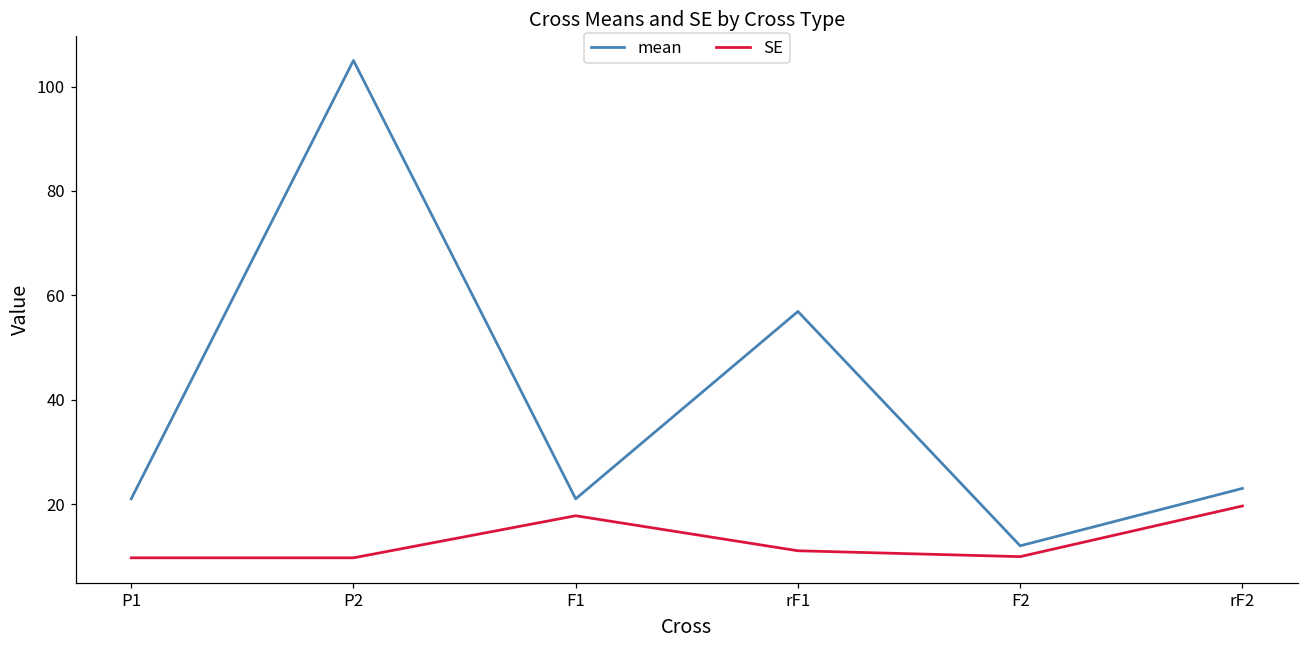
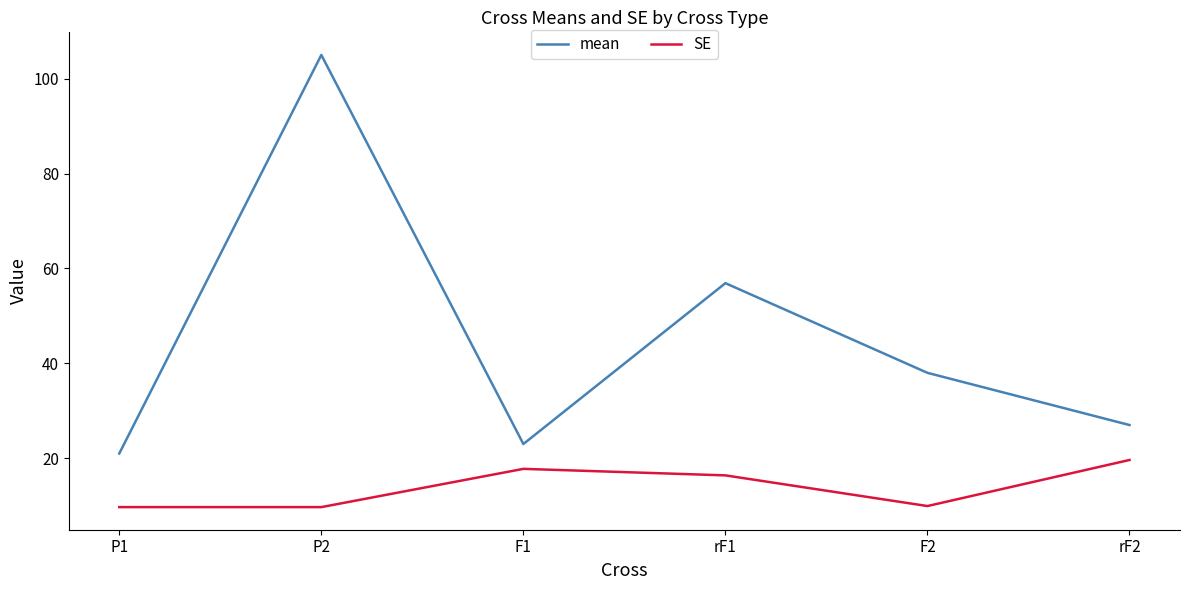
  {
    "mean": {
      "P1": 21,
      "P2": 105,
-     "F1": 21,
+     "F1": 23,
      "rF1": 57,
-     "F2": 12,
-     "rF2": 23
+     "F2": 38,
+     "rF2": 27
    },
    "SE": {
      "P1": 10,
      "P2": 10,
      "F1": 18,
-     "rF1": 11,
+     "rF1": 16,
      "F2": 10,
      "rF2": 20
    }
  }
